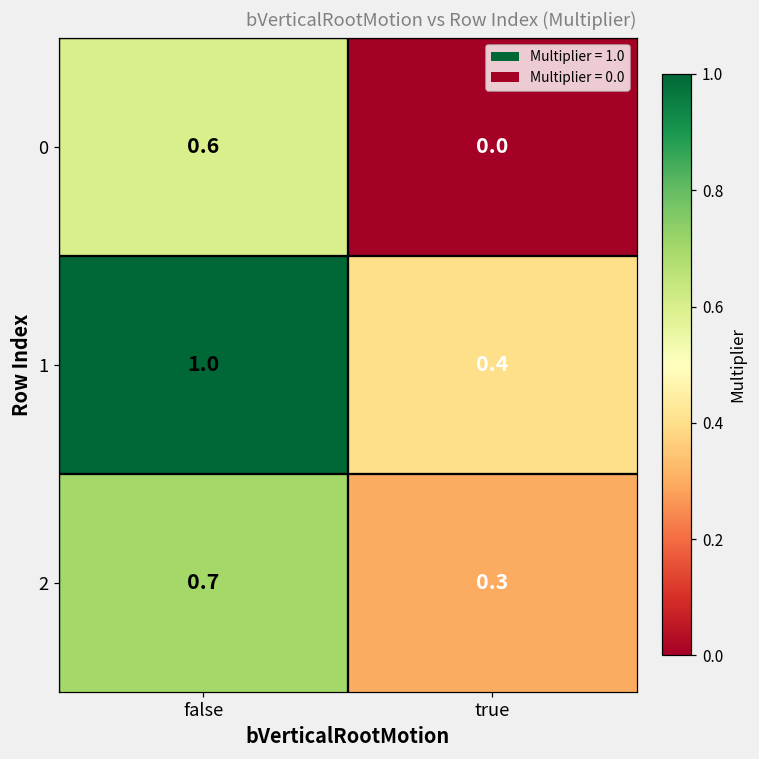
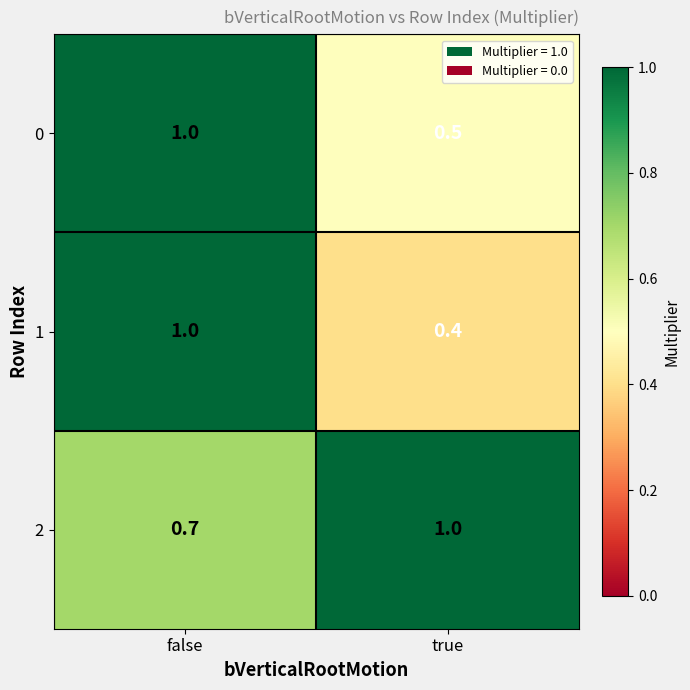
  {
    "0": {
-     "false": 0.6,
-     "true": 0.0
+     "false": 1.0,
+     "true": 0.5
    },
    "1": {
      "false": 1.0,
      "true": 0.4
    },
    "2": {
      "false": 0.7,
-     "true": 0.3
+     "true": 1.0
    }
  }
